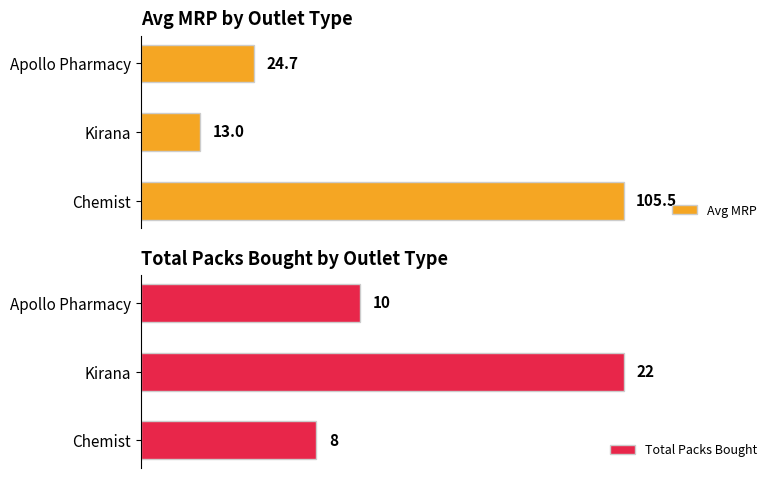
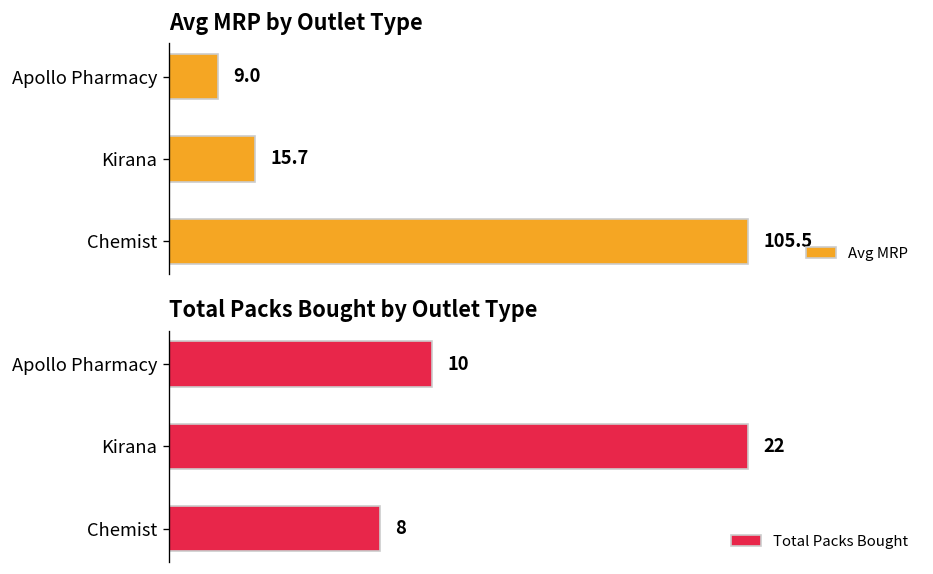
  {
    "Avg MRP by Outlet Type": {
-     "Apollo Pharmacy": 24.7,
-     "Kirana": 13.0,
+     "Apollo Pharmacy": 9.0,
+     "Kirana": 15.7,
      "Chemist": 105.5
    },
    "Total Packs Bought by Outlet Type": {
      "Apollo Pharmacy": 10,
      "Kirana": 22,
      "Chemist": 8
    }
  }
